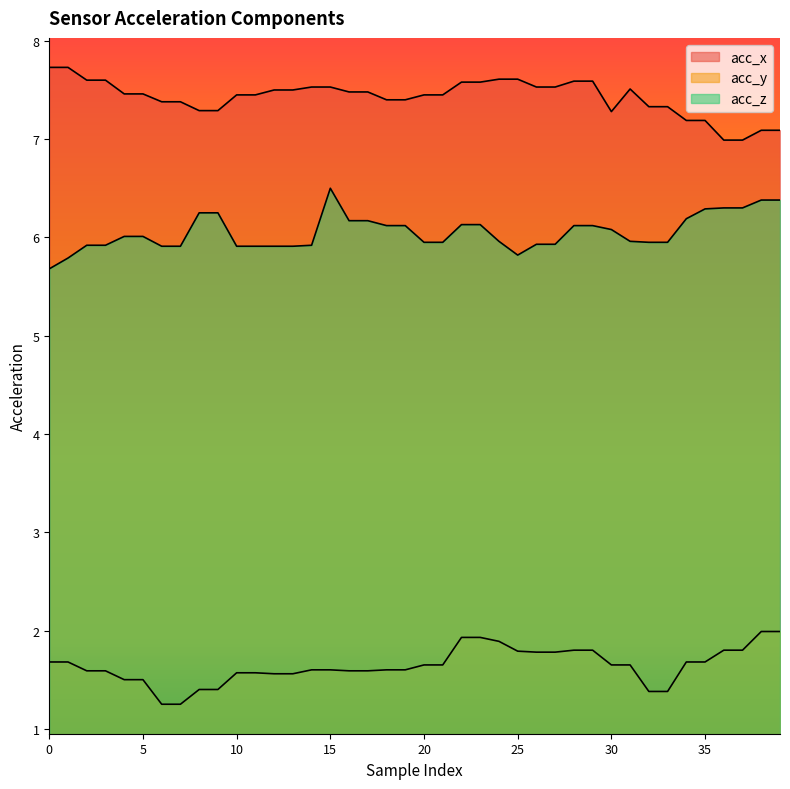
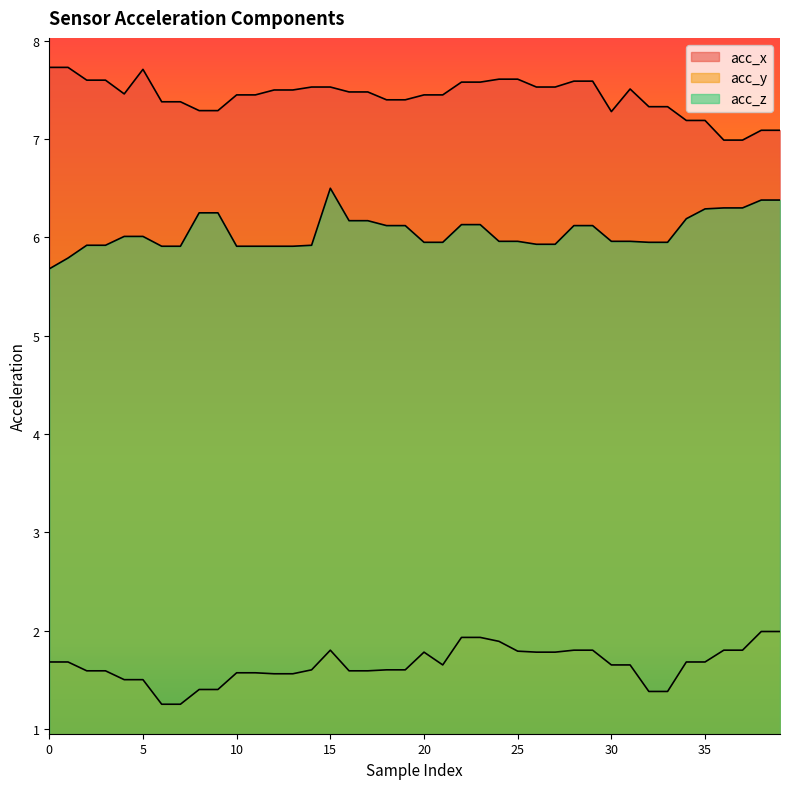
  {
    "acc_x": {
      "0": 7.7,
-     "5": 7.5,
+     "5": 7.7,
      "10": 7.5,
      "15": 7.5,
      "20": 7.5,
      "25": 7.6,
      "30": 7.3,
      "35": 7.2
    },
    "acc_y": {
      "0": 1.7,
      "5": 1.5,
      "10": 1.6,
-     "15": 1.6,
-     "20": 1.7,
+     "15": 1.8,
+     "20": 1.8,
      "25": 1.8,
      "30": 1.7,
      "35": 1.7
    },
    "acc_z": {
      "0": 5.7,
      "5": 6.0,
      "10": 5.9,
      "15": 6.5,
      "20": 6.0,
-     "25": 5.8,
-     "30": 6.1,
+     "25": 6.0,
+     "30": 6.0,
      "35": 6.3
    }
  }
